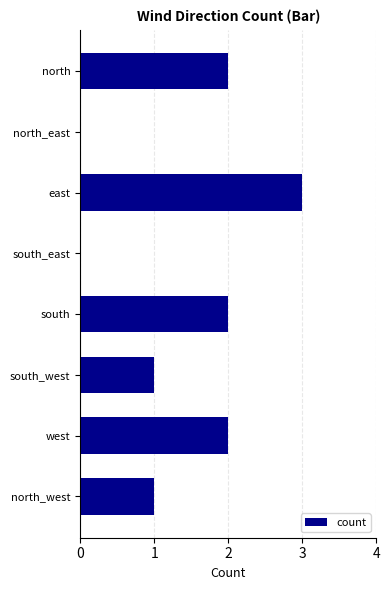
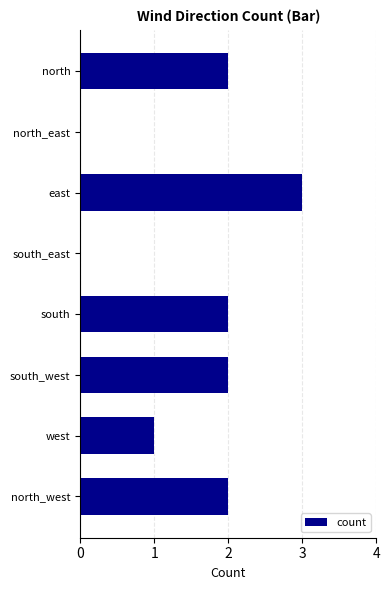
  {
    "north": 2,
    "north_east": 0,
    "east": 3,
    "south_east": 0,
    "south": 2,
-   "south_west": 1,
-   "west": 2,
-   "north_west": 1
+   "south_west": 2,
+   "west": 1,
+   "north_west": 2
  }
